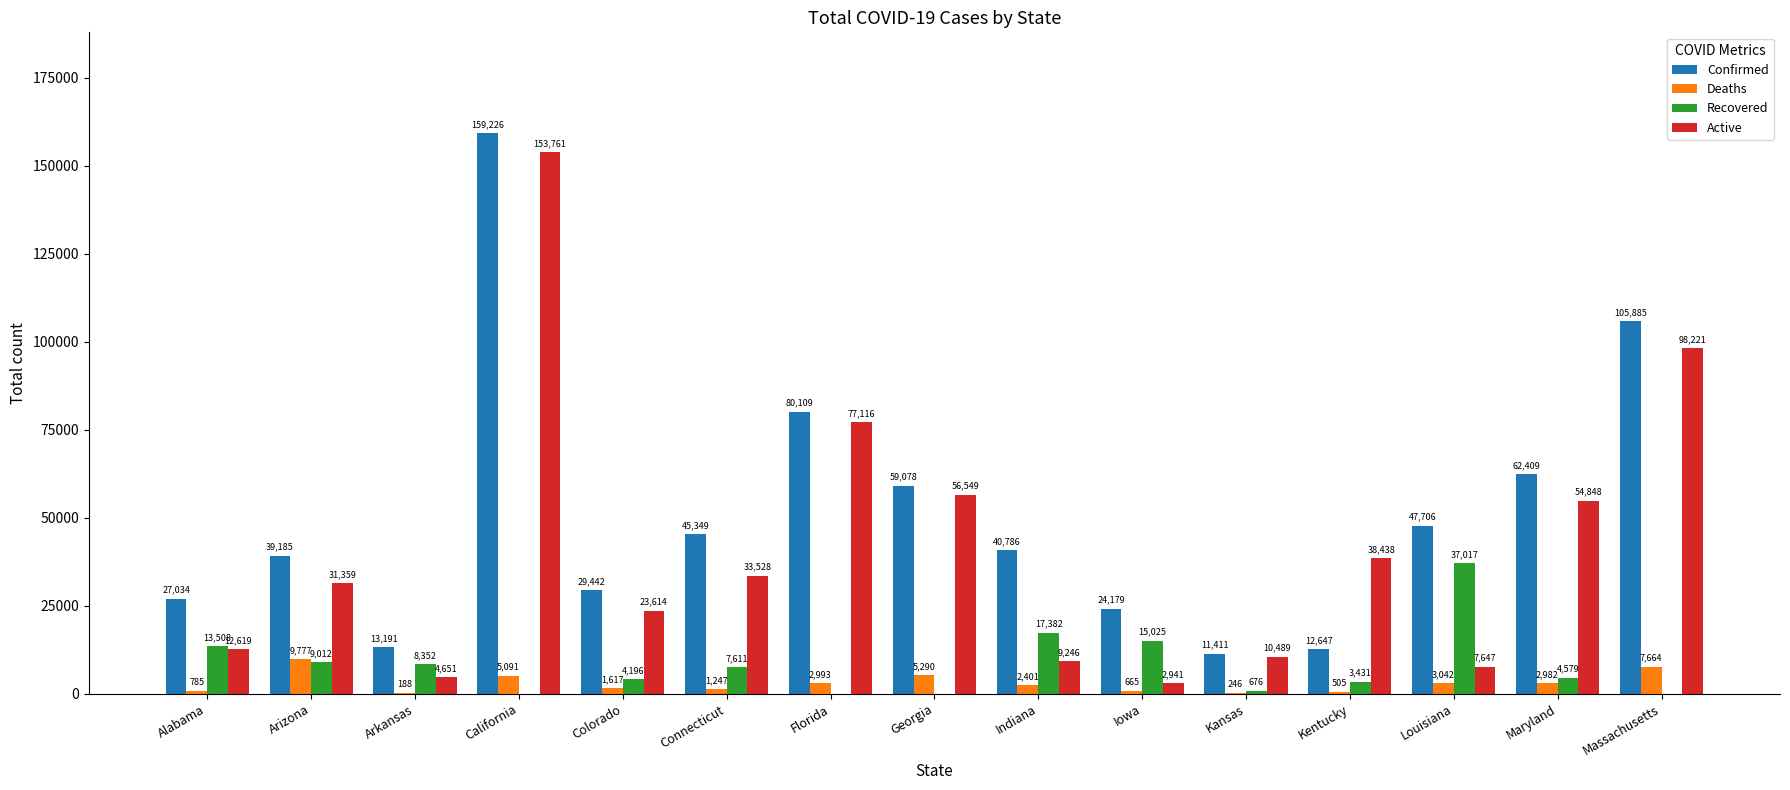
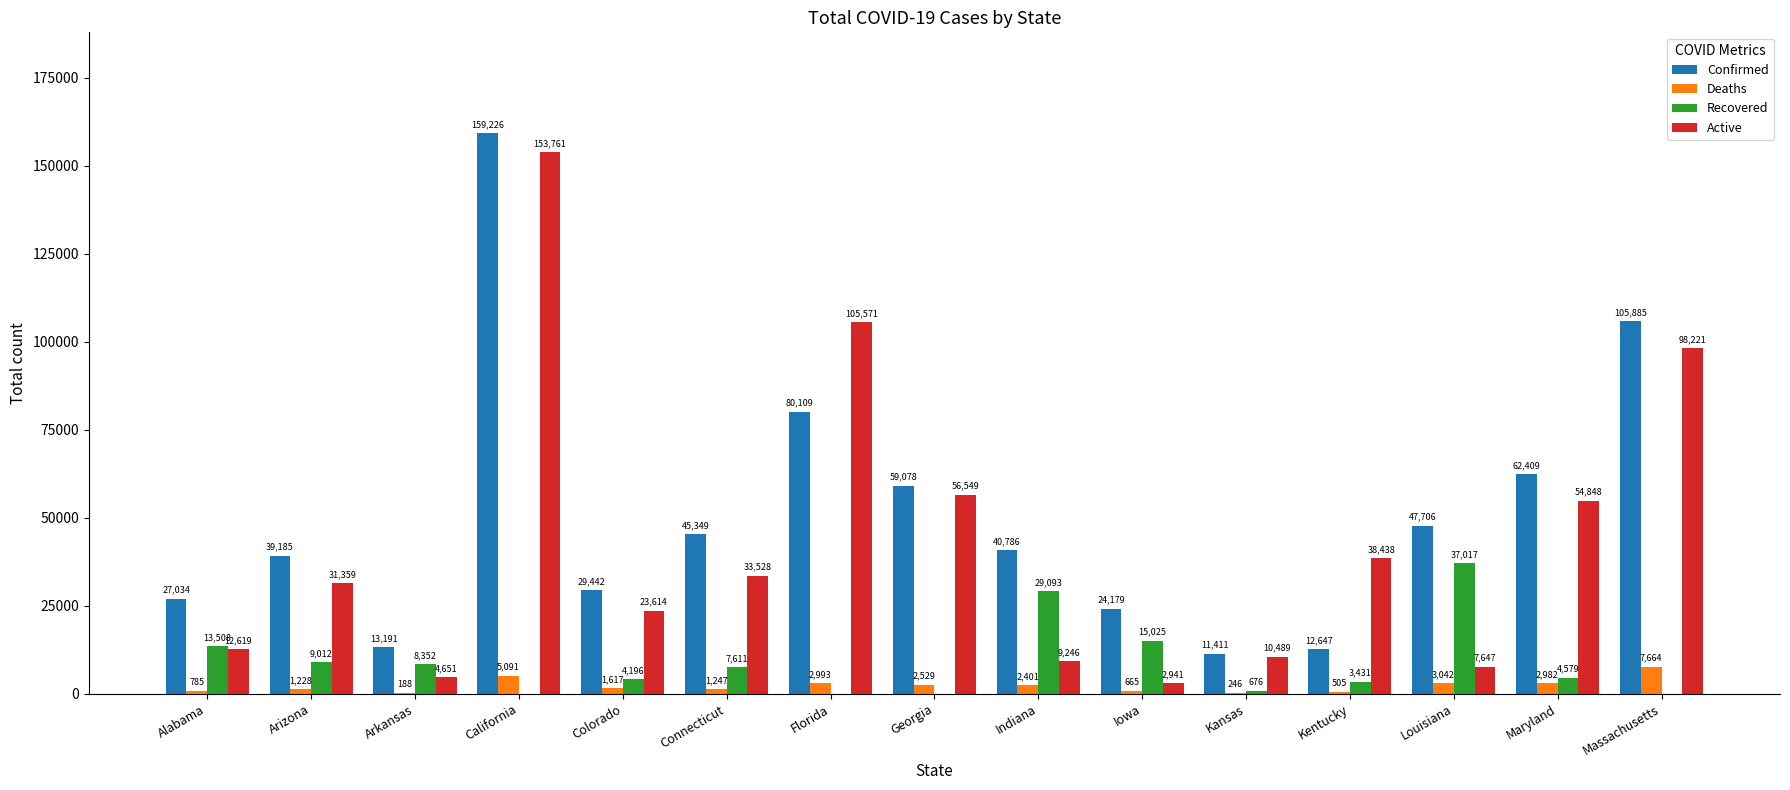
  {
    "Confirmed": {
      "Alabama": "27,034",
      "Arizona": "39,185",
      "Arkansas": "13,191",
      "California": "159,226",
      "Colorado": "29,442",
      "Connecticut": "45,349",
      "Florida": "80,109",
      "Georgia": "59,078",
      "Indiana": "40,786",
      "Iowa": "24,179",
      "Kansas": "11,411",
      "Kentucky": "12,647",
      "Louisiana": "47,706",
      "Maryland": "62,409",
      "Massachusetts": "105,885"
    },
    "Deaths": {
      "Alabama": "785",
-     "Arizona": "9,777",
+     "Arizona": "1,228",
      "Arkansas": "188",
      "California": "5,091",
      "Colorado": "1,617",
      "Connecticut": "1,247",
      "Florida": "2,993",
-     "Georgia": "5,290",
+     "Georgia": "2,529",
      "Indiana": "2,401",
      "Iowa": "665",
      "Kansas": "246",
      "Kentucky": "505",
      "Louisiana": "3,042",
      "Maryland": "2,982",
      "Massachusetts": "7,664"
    },
    "Recovered": {
      "Arizona": "9,012",
      "Arkansas": "8,352",
      "Colorado": "4,196",
      "Connecticut": "7,611",
-     "Indiana": "17,382",
+     "Indiana": "29,093",
      "Iowa": "15,025",
      "Kansas": "676",
      "Kentucky": "3,431",
      "Louisiana": "37,017",
      "Maryland": "4,579"
    },
    "Active": {
      "Arizona": "31,359",
      "Arkansas": "4,651",
      "California": "153,761",
      "Colorado": "23,614",
      "Connecticut": "33,528",
-     "Florida": "77,116",
+     "Florida": "105,571",
      "Georgia": "56,549",
      "Indiana": "9,246",
      "Iowa": "2,941",
      "Kansas": "10,489",
      "Kentucky": "38,438",
      "Louisiana": "7,647",
      "Maryland": "54,848",
      "Massachusetts": "98,221"
    }
  }
